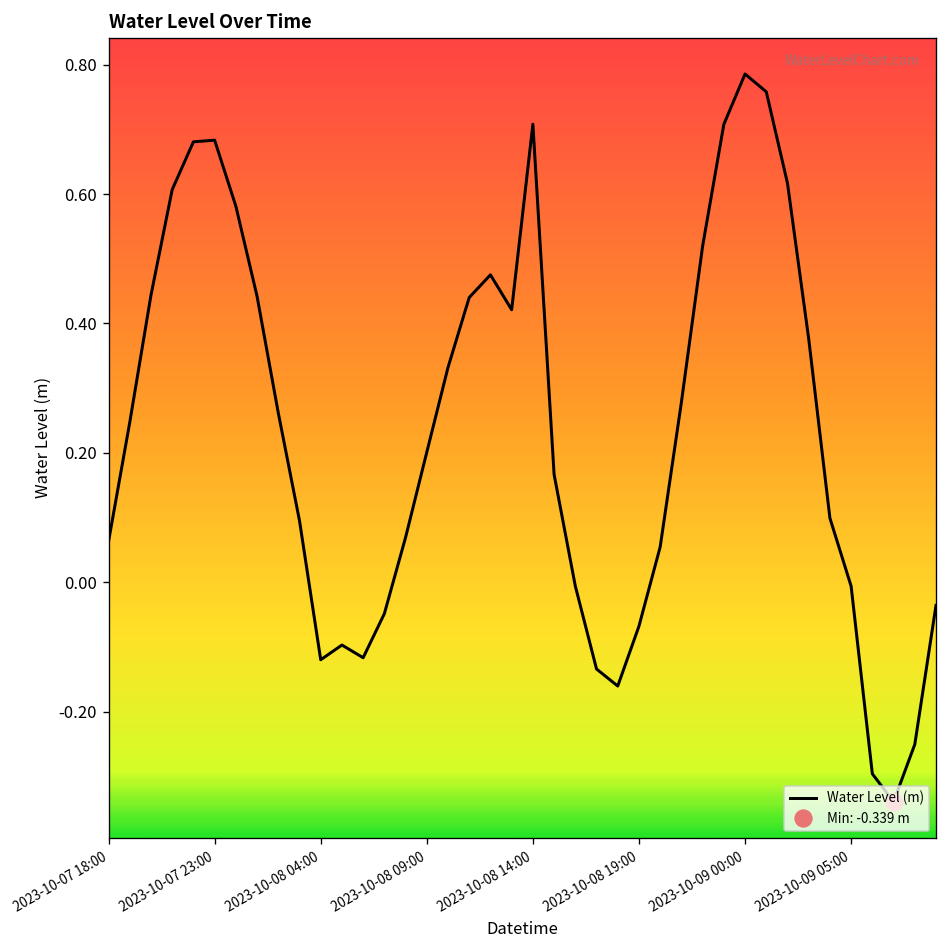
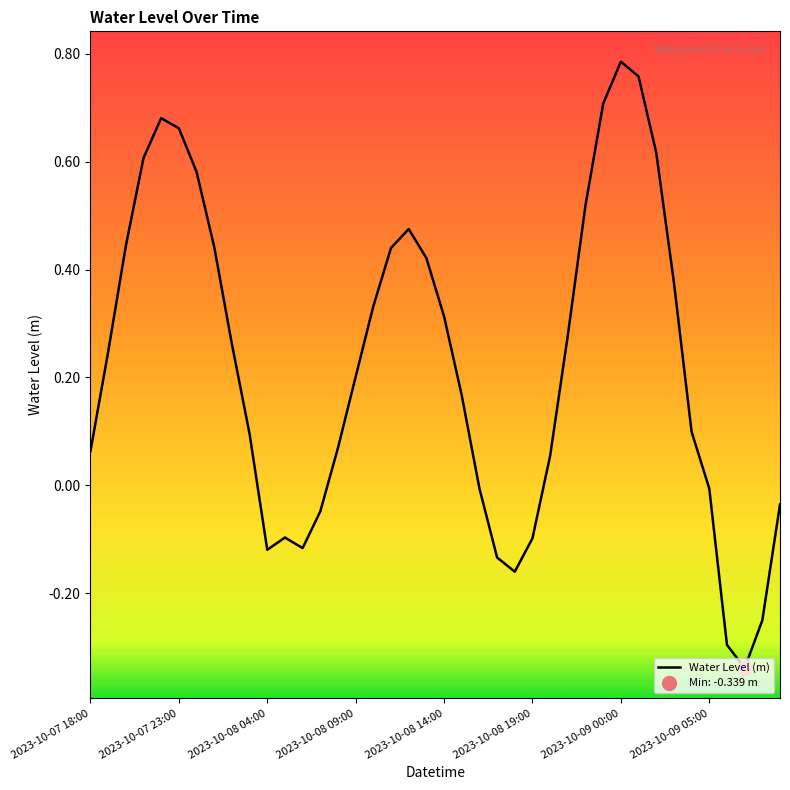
  {
    "Water Level (m)": {
      "2023-10-07 18:00": 0.06,
-     "2023-10-07 23:00": 0.68,
+     "2023-10-07 23:00": 0.66,
      "2023-10-08 04:00": -0.12,
      "2023-10-08 09:00": 0.20,
-     "2023-10-08 14:00": 0.71,
-     "2023-10-08 19:00": -0.07,
+     "2023-10-08 14:00": 0.31,
+     "2023-10-08 19:00": -0.10,
      "2023-10-09 00:00": 0.79,
      "2023-10-09 05:00": -0.01
    }
  }
